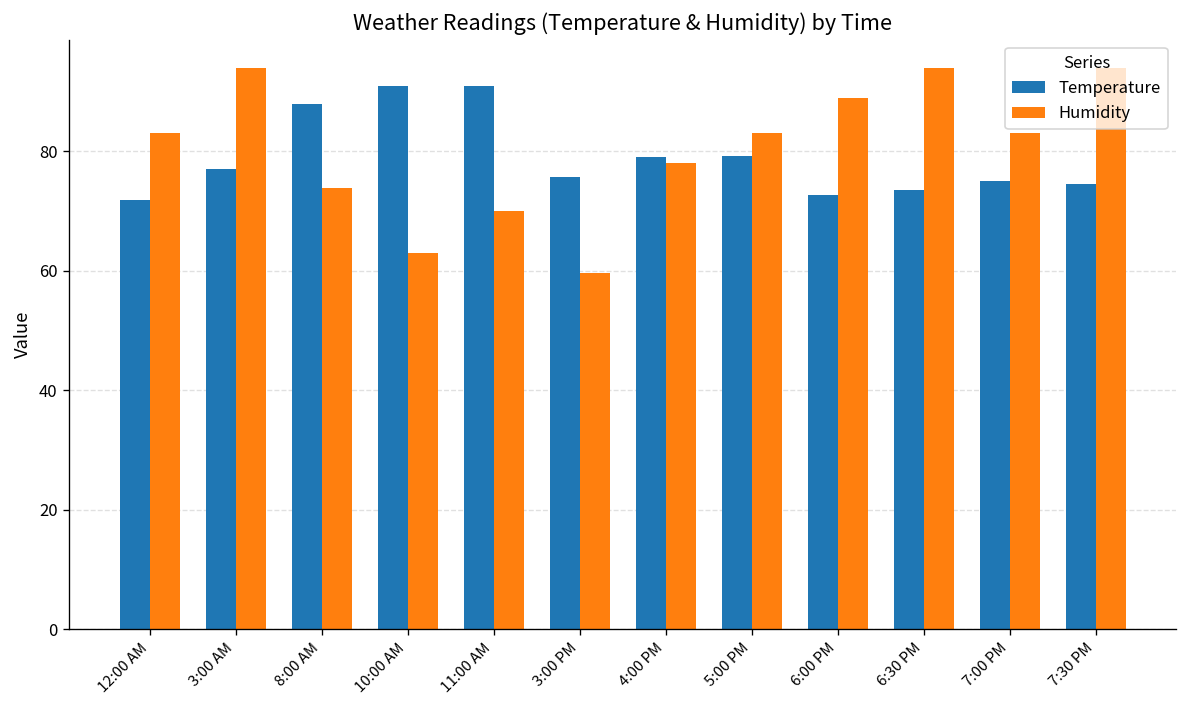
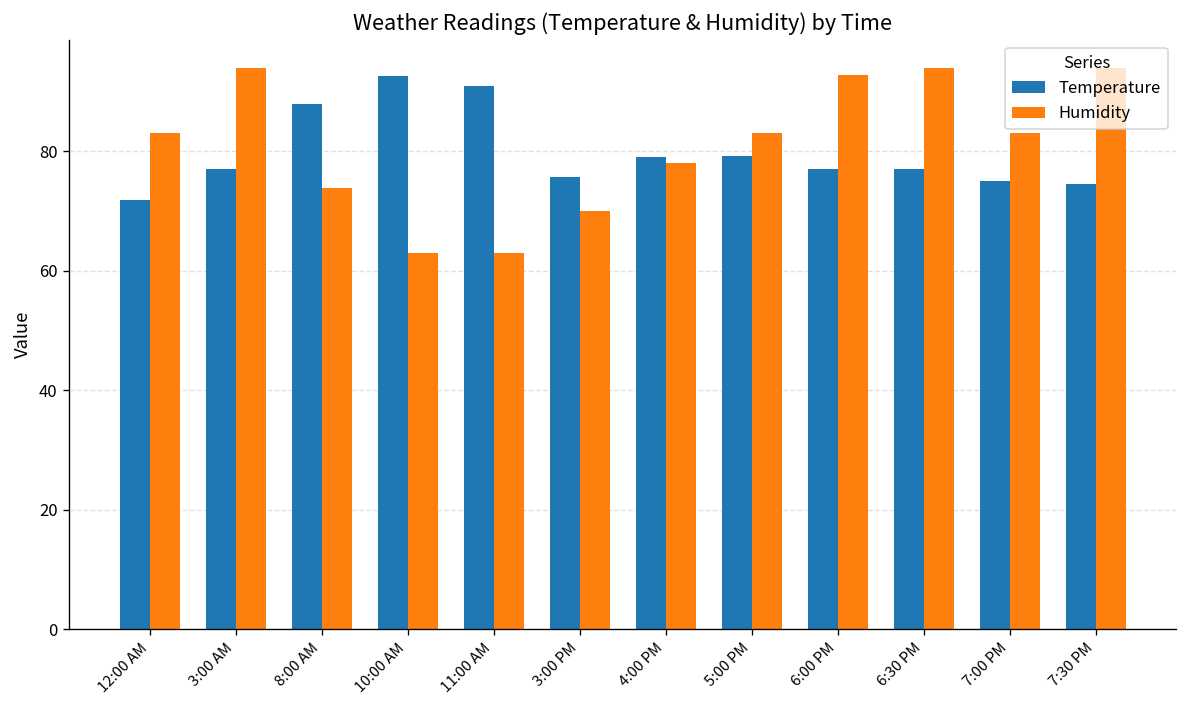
  {
    "Temperature": {
      "12:00 AM": 72,
      "3:00 AM": 77,
      "8:00 AM": 88,
-     "10:00 AM": 91,
+     "10:00 AM": 93,
      "11:00 AM": 91,
      "3:00 PM": 76,
      "4:00 PM": 79,
      "5:00 PM": 79,
-     "6:00 PM": 73,
-     "6:30 PM": 74,
+     "6:00 PM": 77,
+     "6:30 PM": 77,
      "7:00 PM": 75,
      "7:30 PM": 75
    },
    "Humidity": {
      "12:00 AM": 83,
      "3:00 AM": 94,
      "8:00 AM": 74,
      "10:00 AM": 63,
-     "11:00 AM": 70,
-     "3:00 PM": 60,
+     "11:00 AM": 63,
+     "3:00 PM": 70,
      "4:00 PM": 78,
      "5:00 PM": 83,
-     "6:00 PM": 89,
+     "6:00 PM": 93,
      "6:30 PM": 94,
      "7:00 PM": 83
    }
  }
